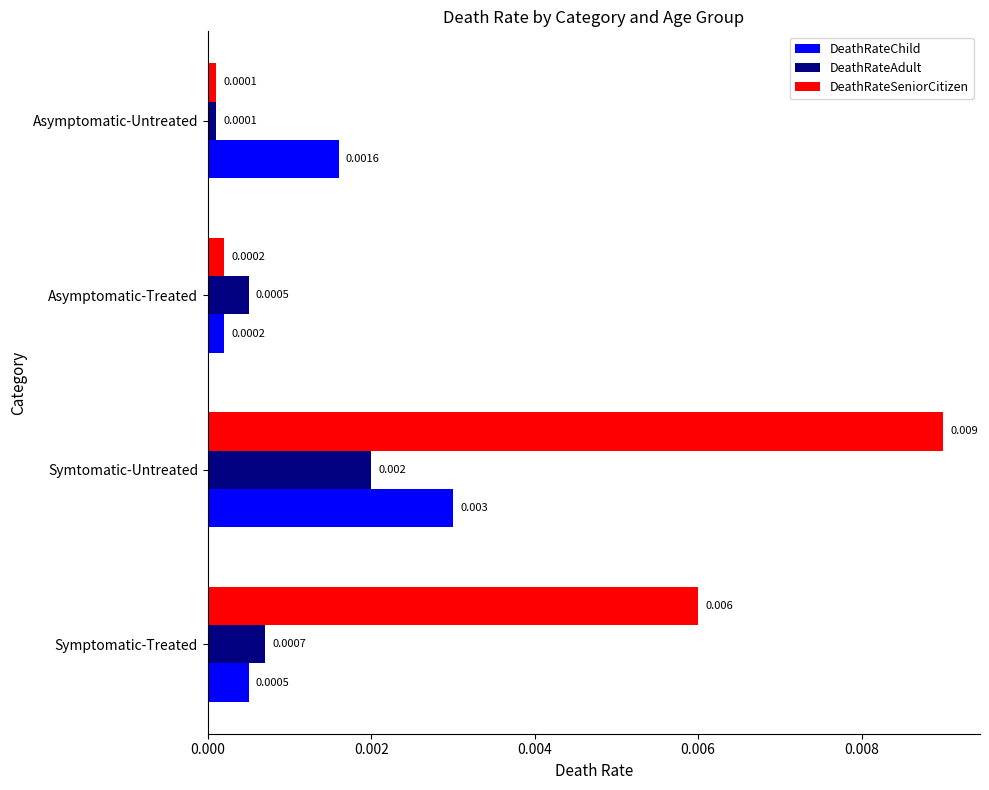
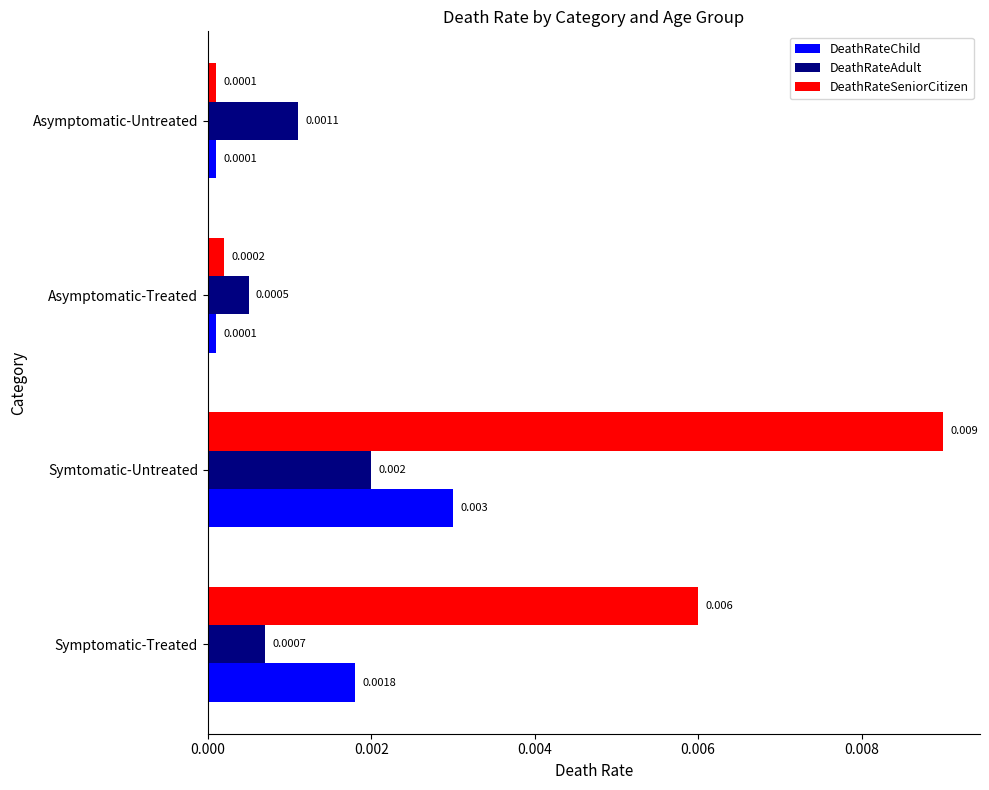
  {
    "DeathRateChild": {
-     "Asymptomatic-Untreated": 0.0016,
-     "Asymptomatic-Treated": 0.0002,
+     "Asymptomatic-Untreated": 0.0001,
+     "Asymptomatic-Treated": 0.0001,
      "Symtomatic-Untreated": 0.003,
-     "Symptomatic-Treated": 0.0005
+     "Symptomatic-Treated": 0.0018
    },
    "DeathRateAdult": {
-     "Asymptomatic-Untreated": 0.0001,
+     "Asymptomatic-Untreated": 0.0011,
      "Asymptomatic-Treated": 0.0005,
      "Symtomatic-Untreated": 0.002,
      "Symptomatic-Treated": 0.0007
    },
    "DeathRateSeniorCitizen": {
      "Asymptomatic-Untreated": 0.0001,
      "Asymptomatic-Treated": 0.0002,
      "Symtomatic-Untreated": 0.009,
      "Symptomatic-Treated": 0.006
    }
  }
